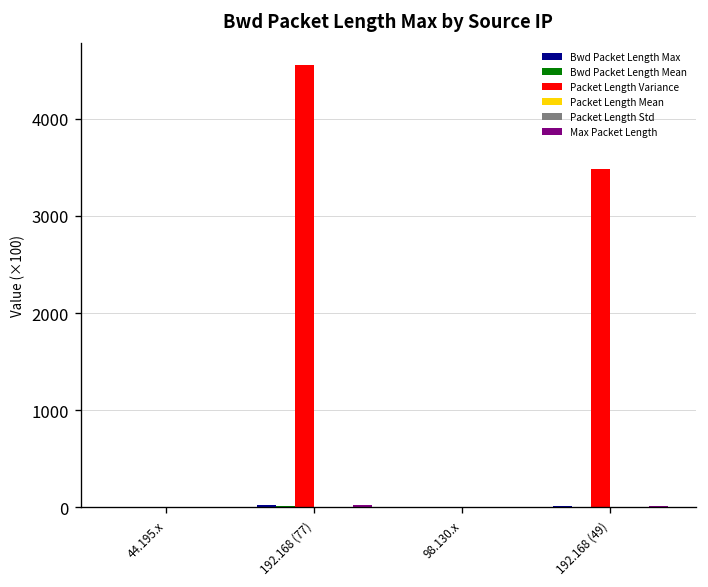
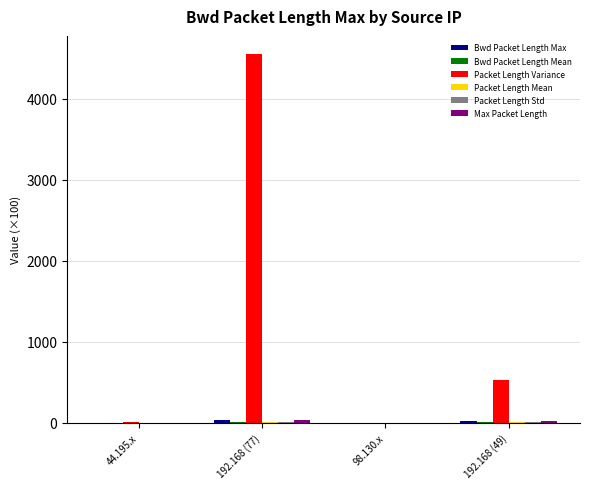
  {
    "Packet Length Variance": {
      "192.168 (77)": 4500,
      "98.130.x": 0,
-     "192.168 (49)": 3500
+     "192.168 (49)": 500
    },
    "Packet Length Std": {
      "98.130.x": 0
    }
  }
